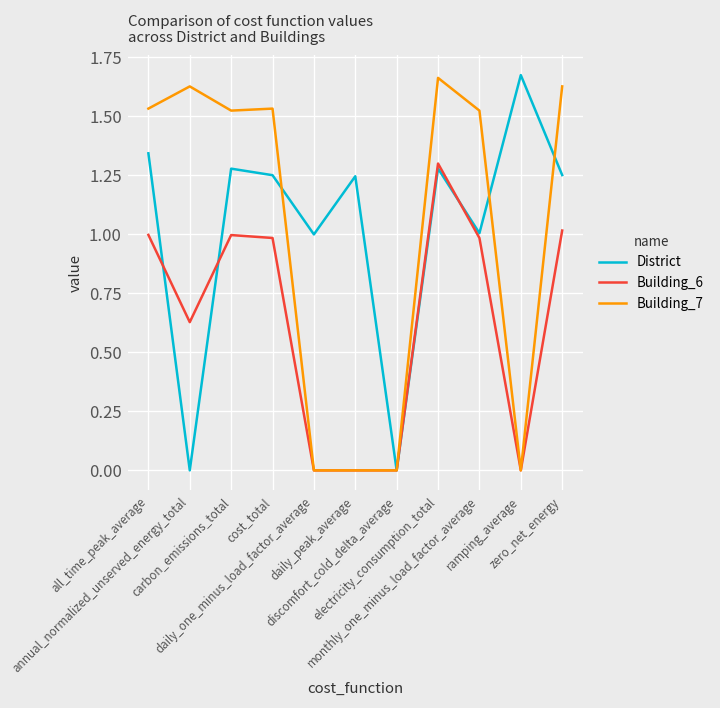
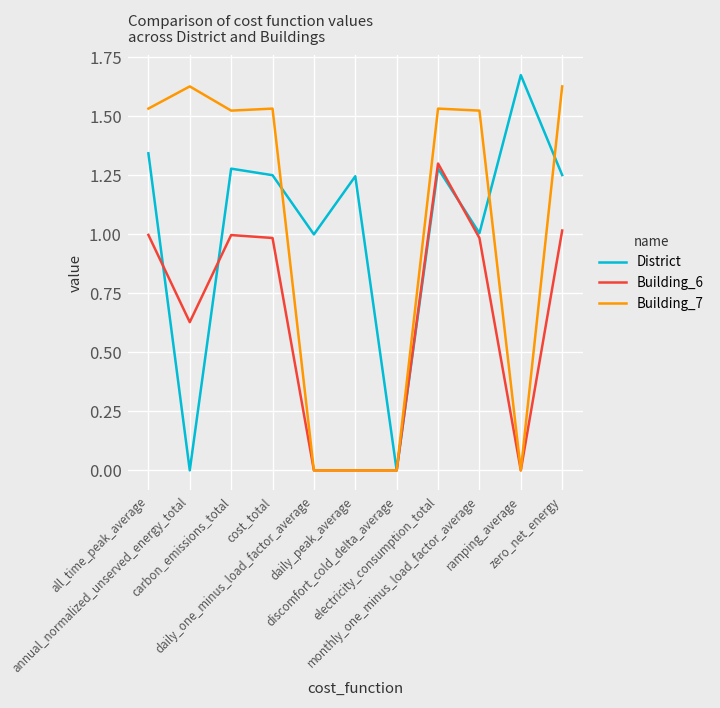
  {
    "District": {
      "all_time_peak_average": 1.34,
      "annual_normalized_unserved_energy_total": 0.00,
      "carbon_emissions_total": 1.28,
      "cost_total": 1.25,
      "daily_one_minus_load_factor_average": 1.00,
      "daily_peak_average": 1.25,
      "electricity_consumption_total": 1.28,
      "monthly_one_minus_load_factor_average": 1.00,
      "ramping_average": 1.67,
      "zero_net_energy": 1.25
    },
    "Building_6": {
      "all_time_peak_average": 1.00,
      "annual_normalized_unserved_energy_total": 0.63,
      "carbon_emissions_total": 1.00,
      "cost_total": 0.98,
      "electricity_consumption_total": 1.30,
      "monthly_one_minus_load_factor_average": 0.98,
      "zero_net_energy": 1.02
    },
    "Building_7": {
      "all_time_peak_average": 1.53,
      "annual_normalized_unserved_energy_total": 1.63,
      "carbon_emissions_total": 1.52,
      "cost_total": 1.53,
-     "electricity_consumption_total": 1.66,
+     "electricity_consumption_total": 1.53,
      "monthly_one_minus_load_factor_average": 1.52,
      "zero_net_energy": 1.63
    }
  }
